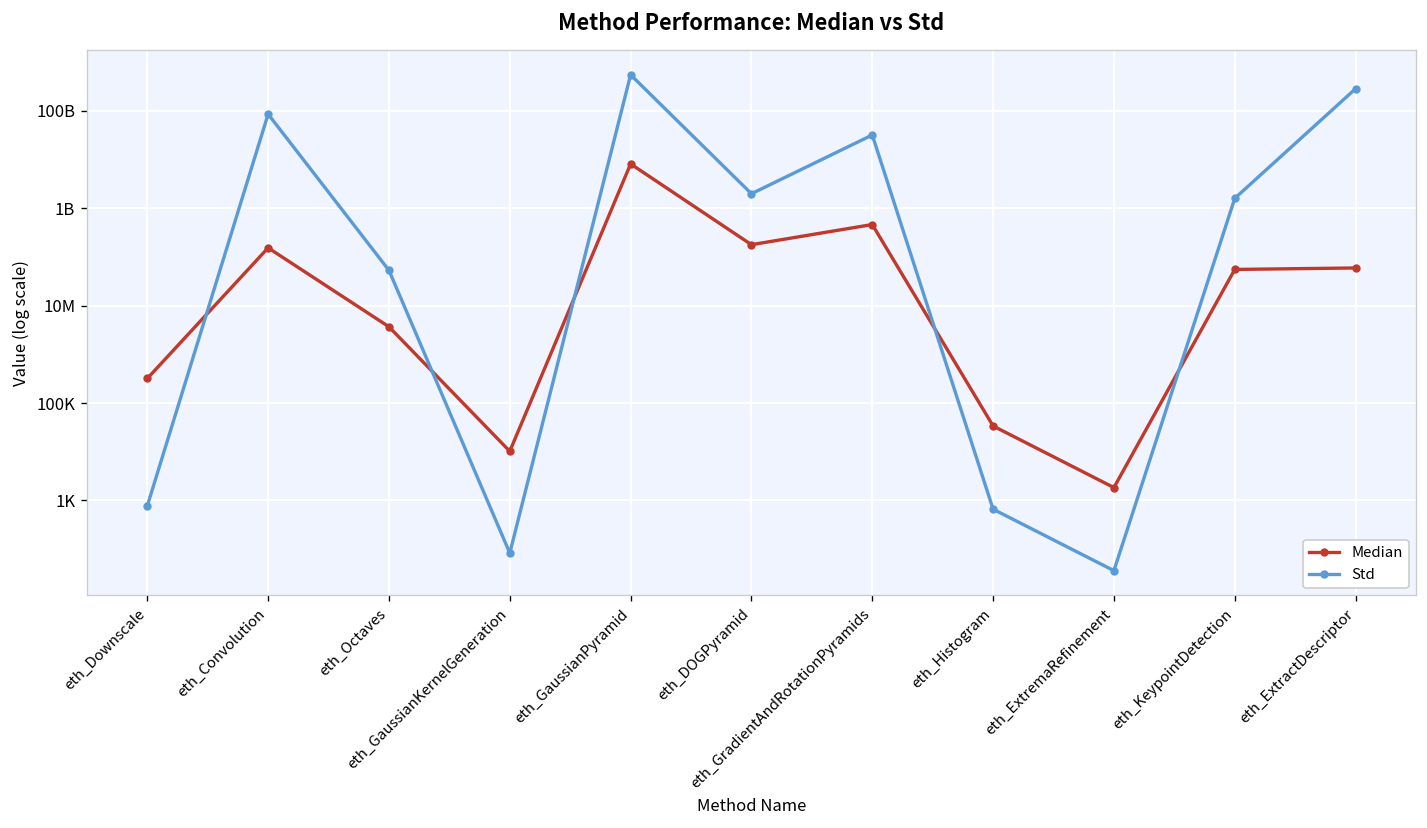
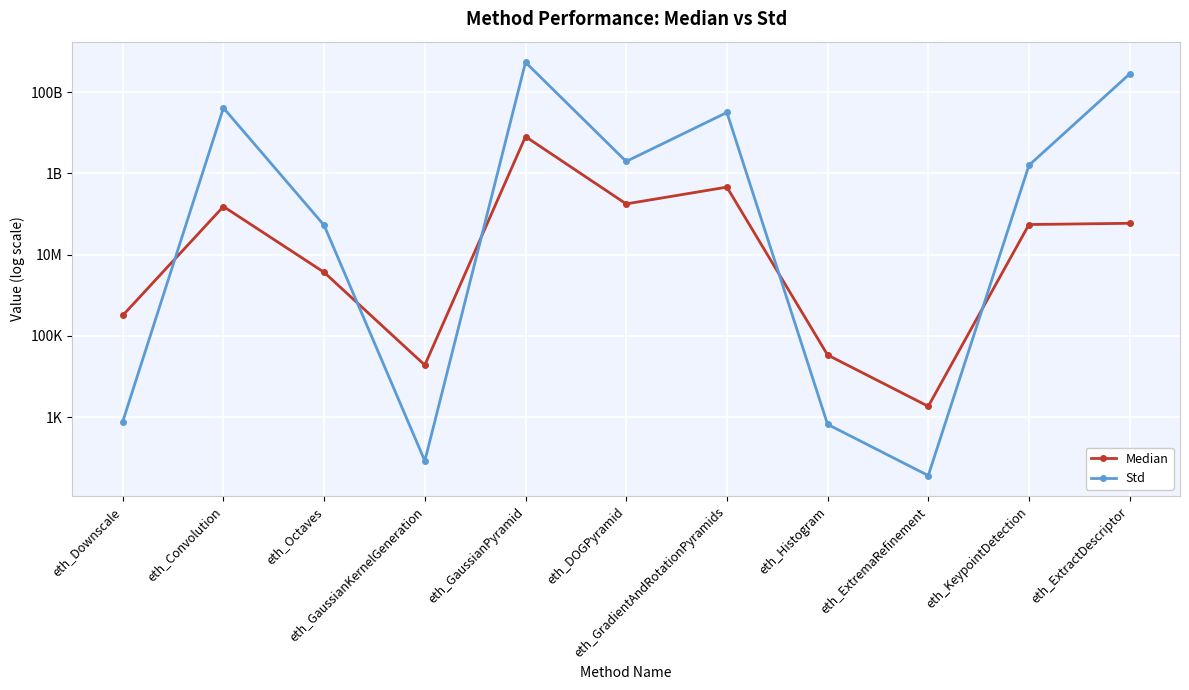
  {
    "Median": {
      "eth_Downscale": 300000,
      "eth_Convolution": 150000000,
      "eth_Octaves": 4000000,
-     "eth_GaussianKernelGeneration": 10000,
+     "eth_GaussianKernelGeneration": 20000,
      "eth_GaussianPyramid": 8000000000,
      "eth_DOGPyramid": 200000000,
      "eth_GradientAndRotationPyramids": 500000000,
      "eth_Histogram": 30000,
      "eth_ExtremaRefinement": 2000,
      "eth_KeypointDetection": 60000000,
      "eth_ExtractDescriptor": 60000000
    },
    "Std": {
      "eth_Downscale": 800,
-     "eth_Convolution": 80000000000,
+     "eth_Convolution": 40000000000,
      "eth_Octaves": 50000000,
      "eth_GaussianKernelGeneration": 80,
      "eth_GaussianPyramid": 500000000000,
      "eth_DOGPyramid": 2000000000,
      "eth_GradientAndRotationPyramids": 30000000000,
      "eth_Histogram": 700,
      "eth_ExtremaRefinement": 40,
      "eth_KeypointDetection": 1600000000,
      "eth_ExtractDescriptor": 300000000000
    }
  }
